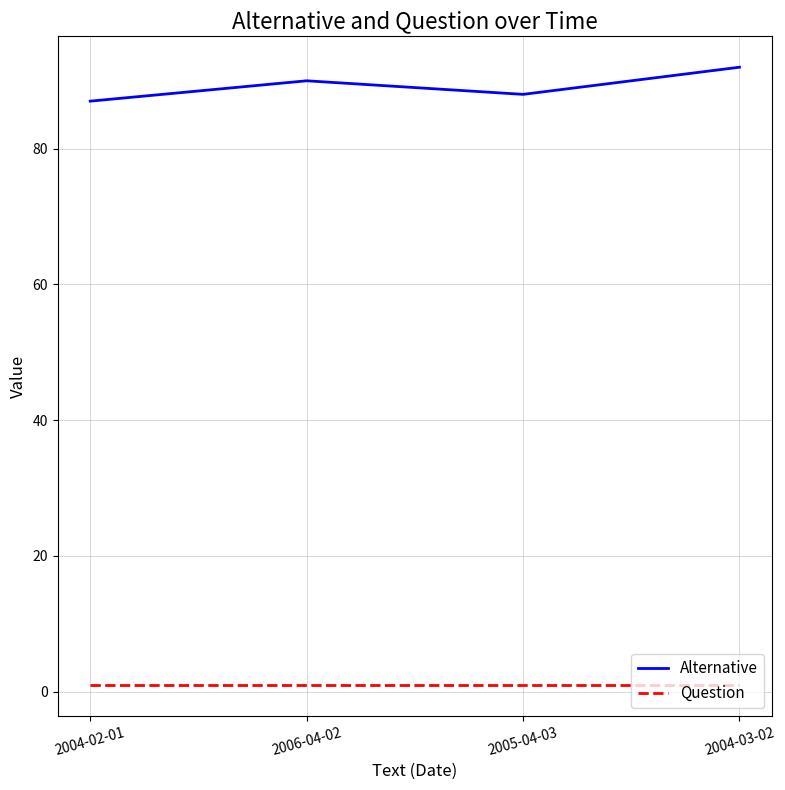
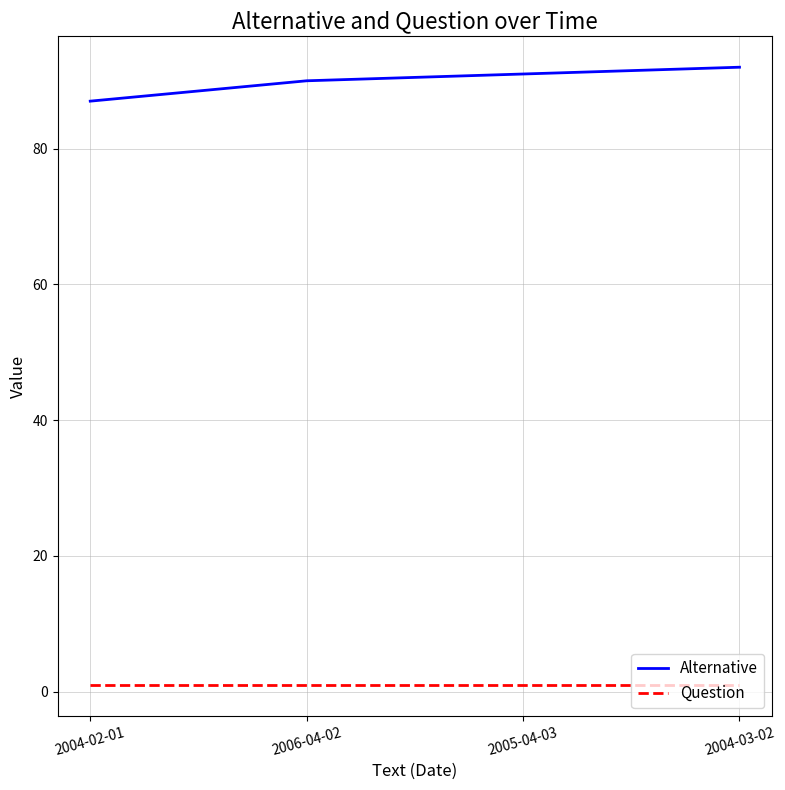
  {
    "Alternative": {
      "2004-02-01": 87,
      "2006-04-02": 90,
-     "2005-04-03": 88,
+     "2005-04-03": 91,
      "2004-03-02": 92
    },
    "Question": {
      "2004-02-01": 1,
      "2006-04-02": 1,
      "2005-04-03": 1
    }
  }
